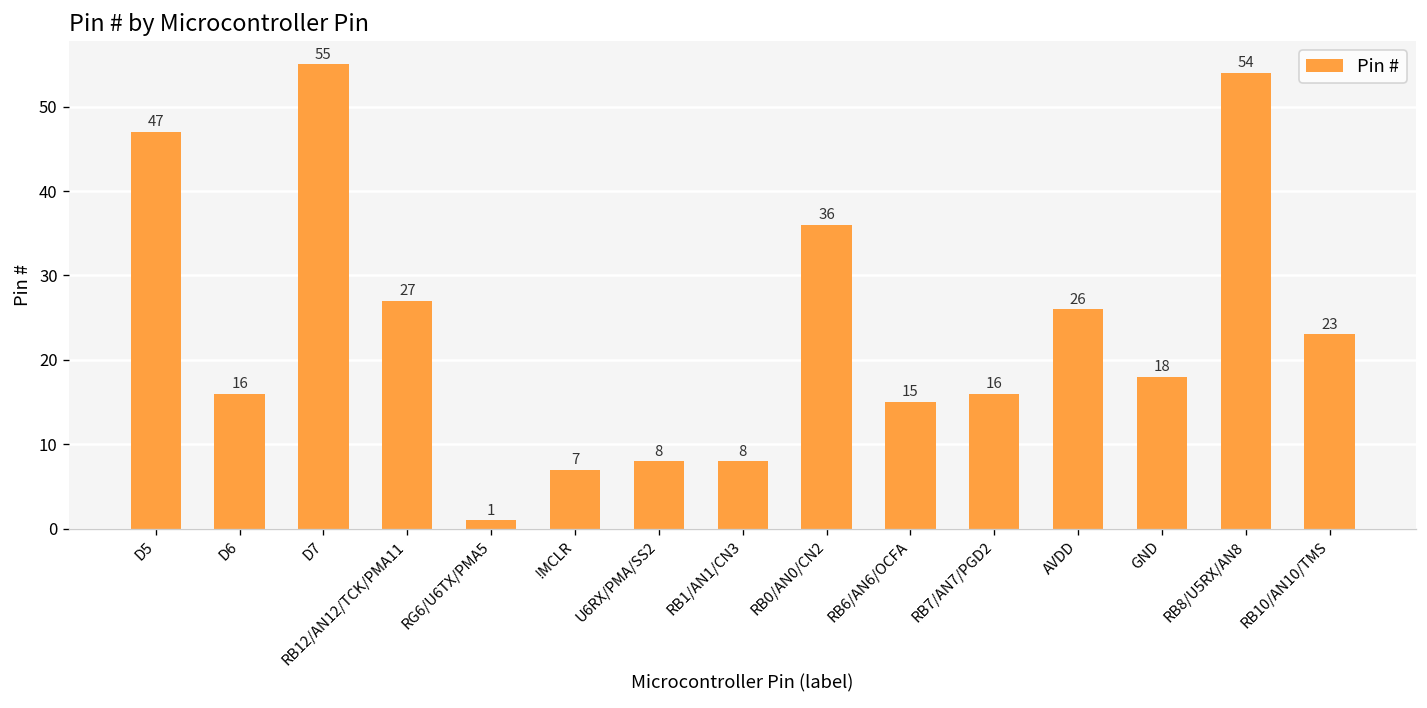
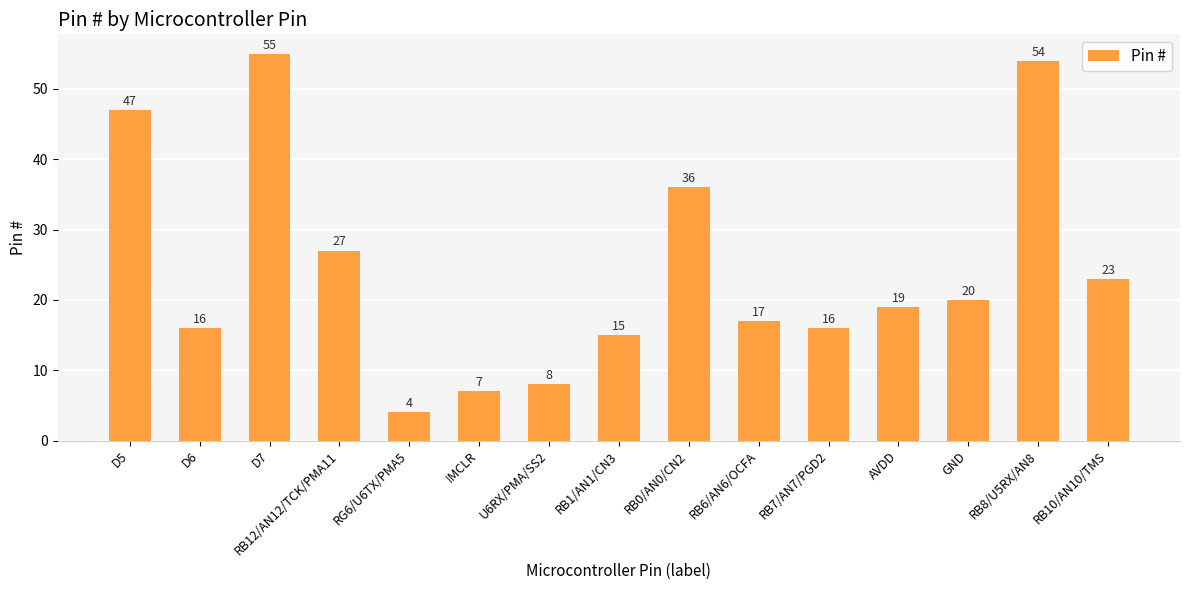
  {
    "D5": 47,
    "D6": 16,
    "D7": 55,
    "RB12/AN12/TCK/PMA11": 27,
-   "RG6/U6TX/PMA5": 1,
+   "RG6/U6TX/PMA5": 4,
    "!MCLR": 7,
    "U6RX/PMA/SS2": 8,
-   "RB1/AN1/CN3": 8,
+   "RB1/AN1/CN3": 15,
    "RB0/AN0/CN2": 36,
-   "RB6/AN6/OCFA": 15,
+   "RB6/AN6/OCFA": 17,
    "RB7/AN7/PGD2": 16,
-   "AVDD": 26,
-   "GND": 18,
+   "AVDD": 19,
+   "GND": 20,
    "RB8/U5RX/AN8": 54,
    "RB10/AN10/TMS": 23
  }
